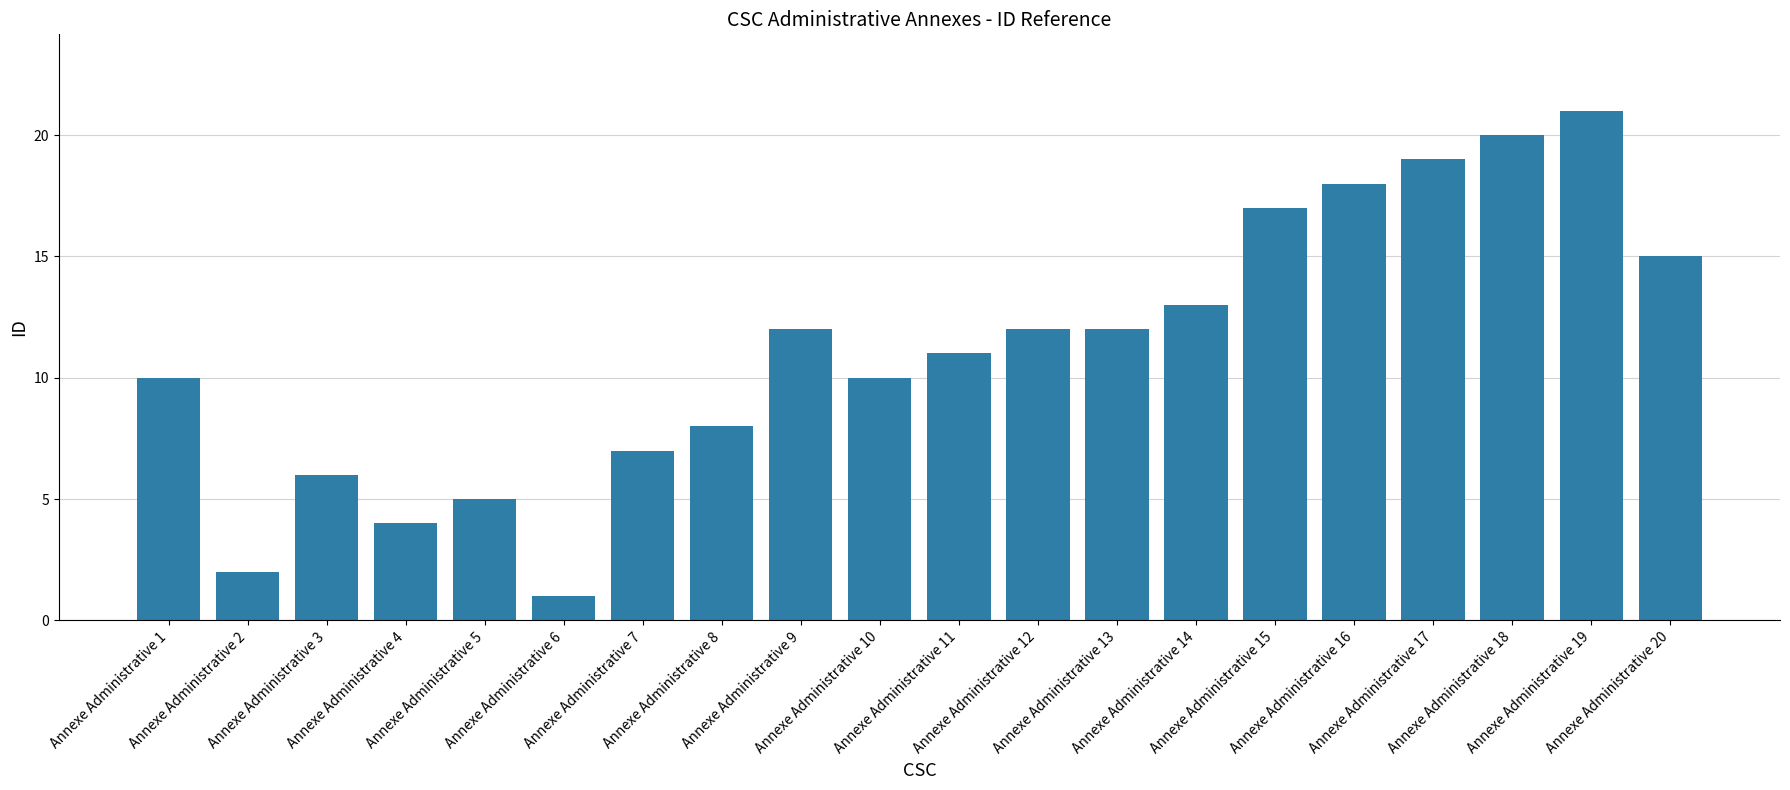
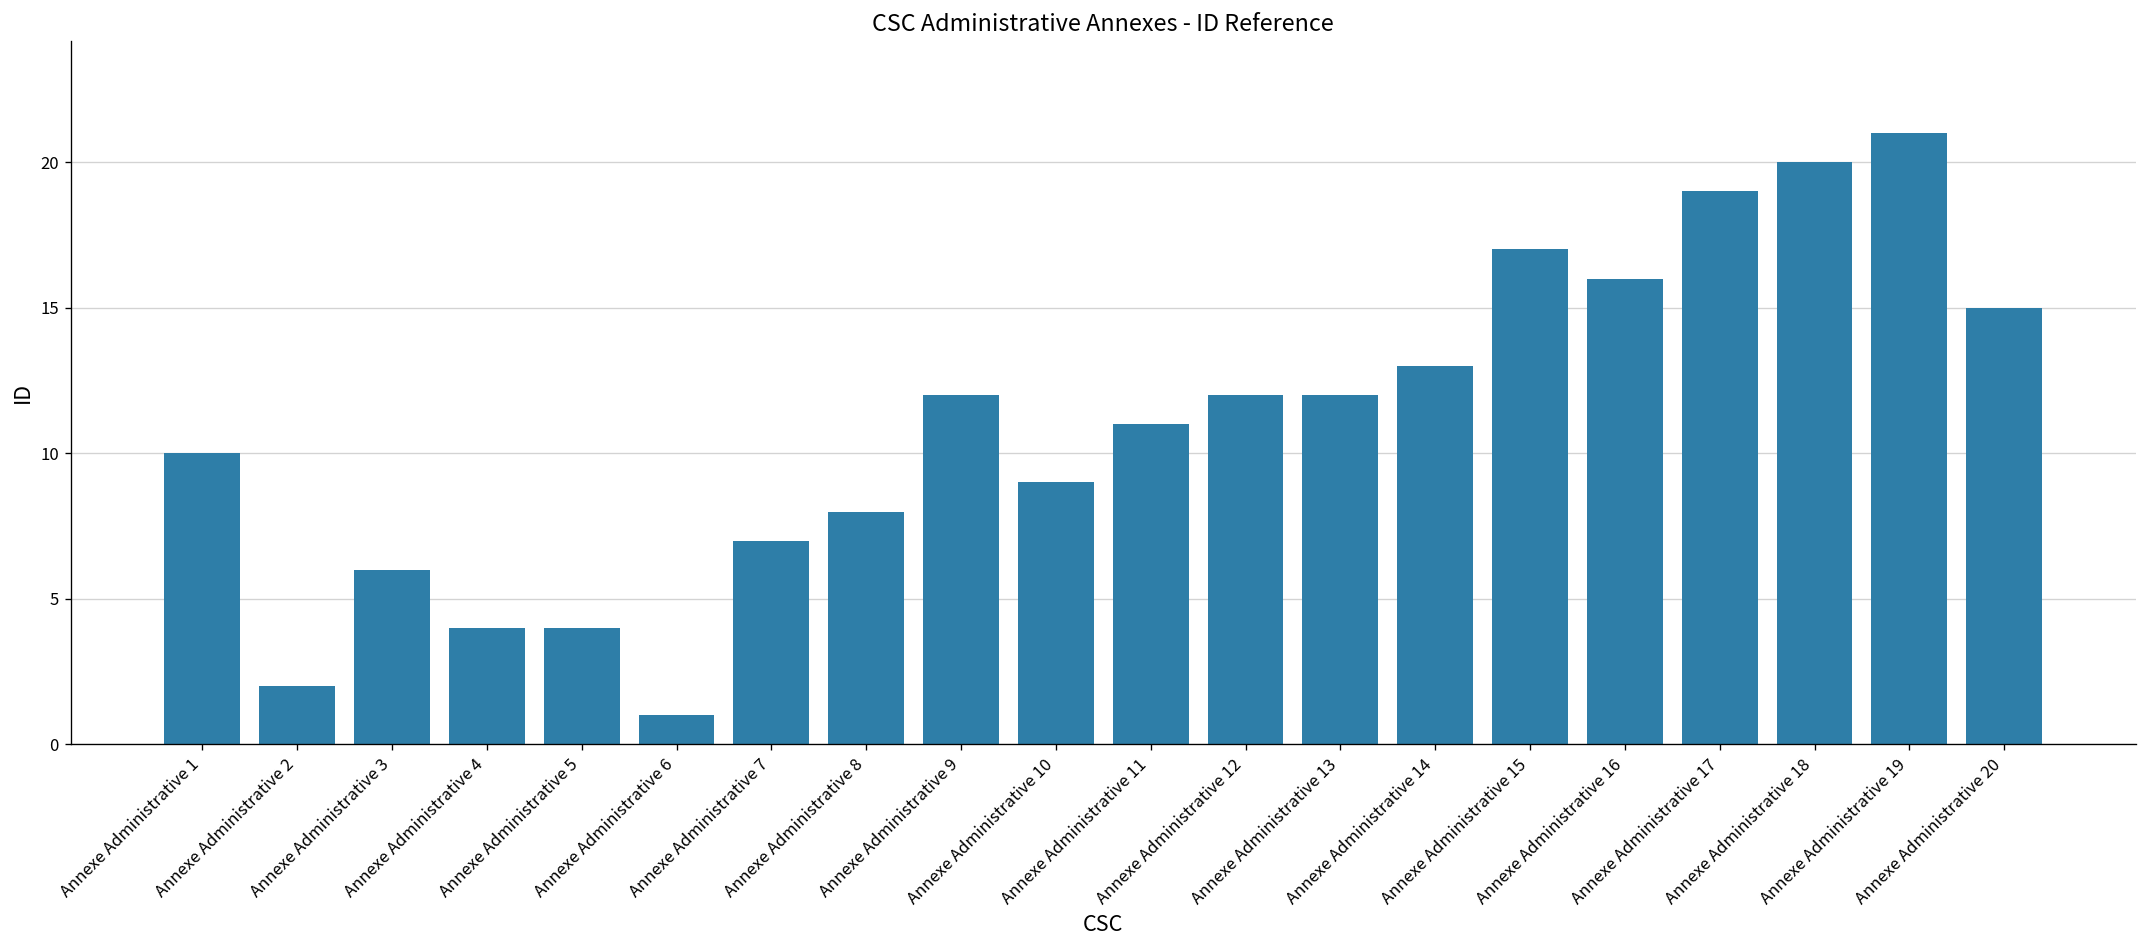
  {
    "Annexe Administrative 1": 10,
    "Annexe Administrative 2": 2,
    "Annexe Administrative 3": 6,
    "Annexe Administrative 4": 4,
-   "Annexe Administrative 5": 5,
+   "Annexe Administrative 5": 4,
    "Annexe Administrative 6": 1,
    "Annexe Administrative 7": 7,
    "Annexe Administrative 8": 8,
    "Annexe Administrative 9": 12,
-   "Annexe Administrative 10": 10,
+   "Annexe Administrative 10": 9,
    "Annexe Administrative 11": 11,
    "Annexe Administrative 12": 12,
    "Annexe Administrative 13": 12,
    "Annexe Administrative 14": 13,
    "Annexe Administrative 15": 17,
-   "Annexe Administrative 16": 18,
+   "Annexe Administrative 16": 16,
    "Annexe Administrative 17": 19,
    "Annexe Administrative 18": 20,
    "Annexe Administrative 19": 21,
    "Annexe Administrative 20": 15
  }
